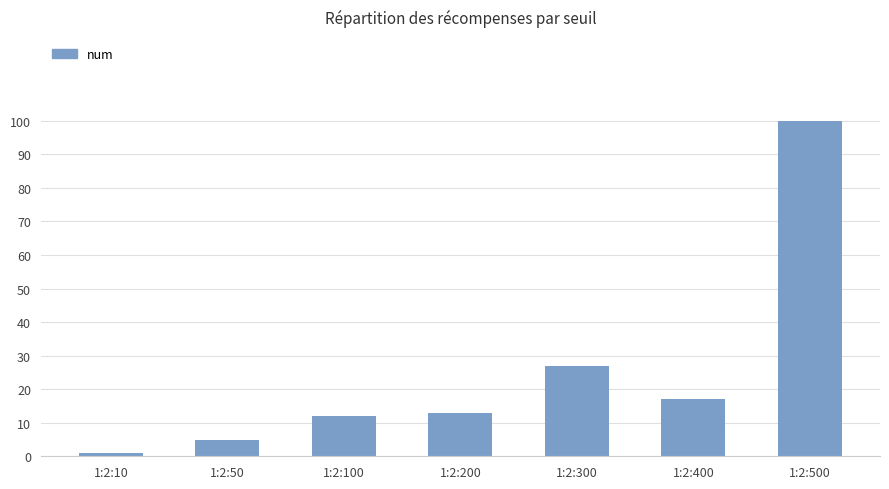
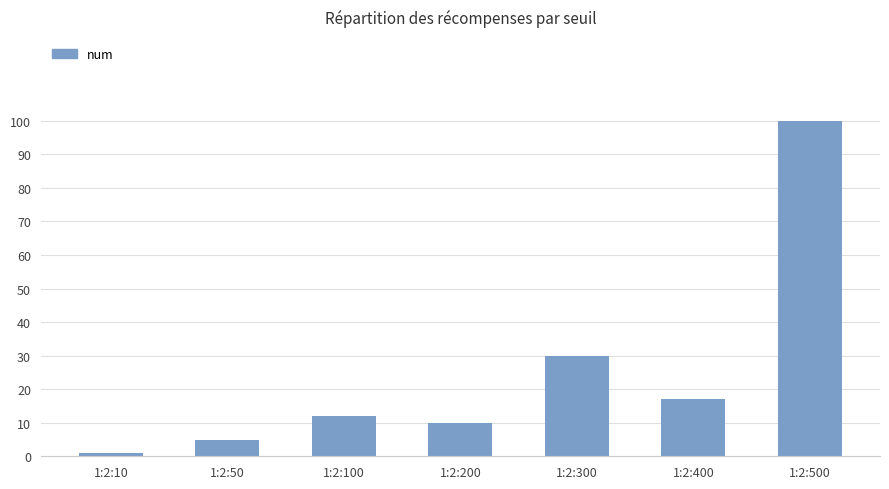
  {
    "1:2:10": 1,
    "1:2:50": 5,
    "1:2:100": 12,
-   "1:2:200": 13,
-   "1:2:300": 27,
+   "1:2:200": 10,
+   "1:2:300": 30,
    "1:2:400": 17,
    "1:2:500": 100
  }
